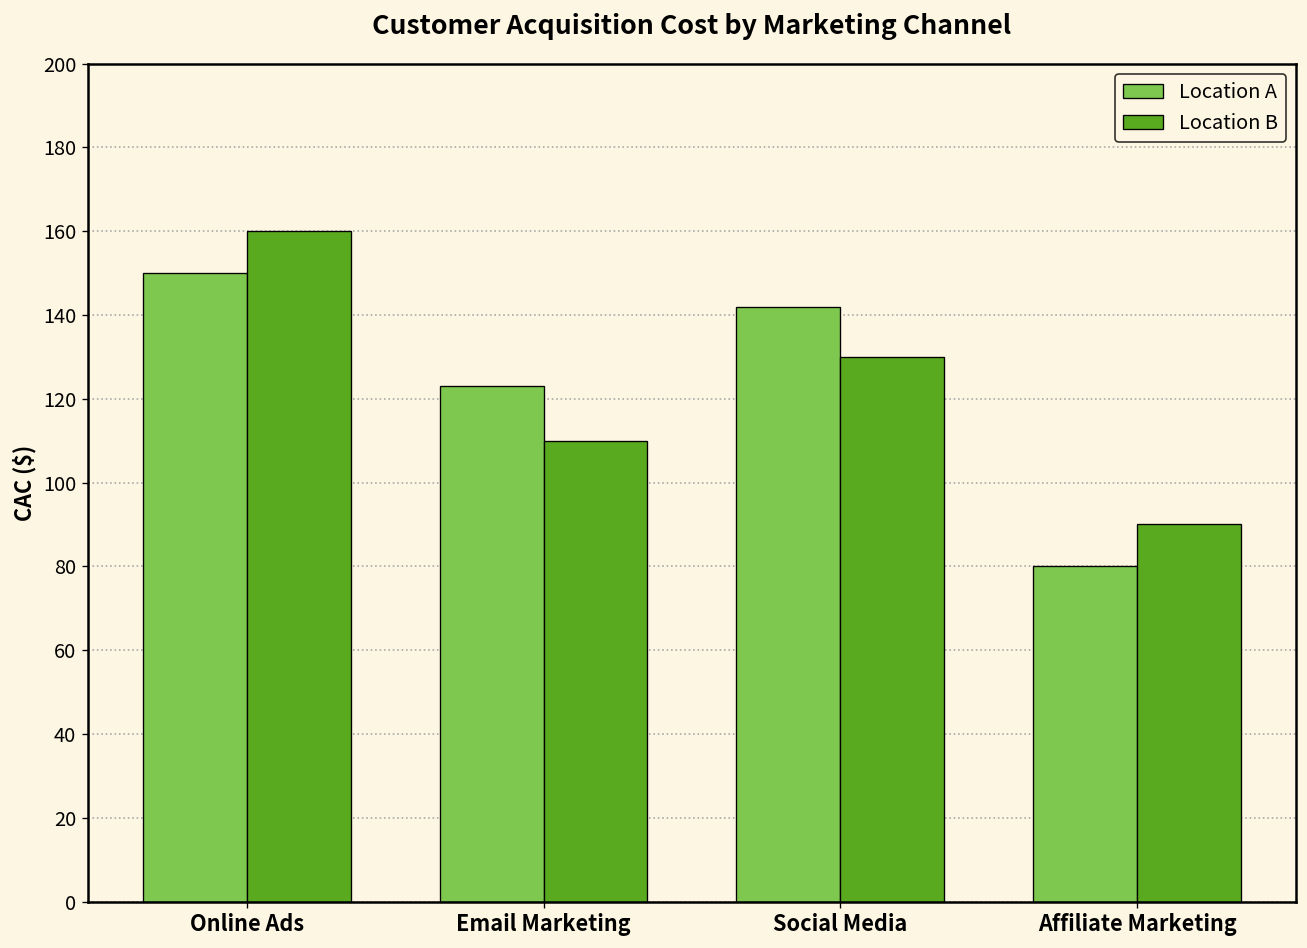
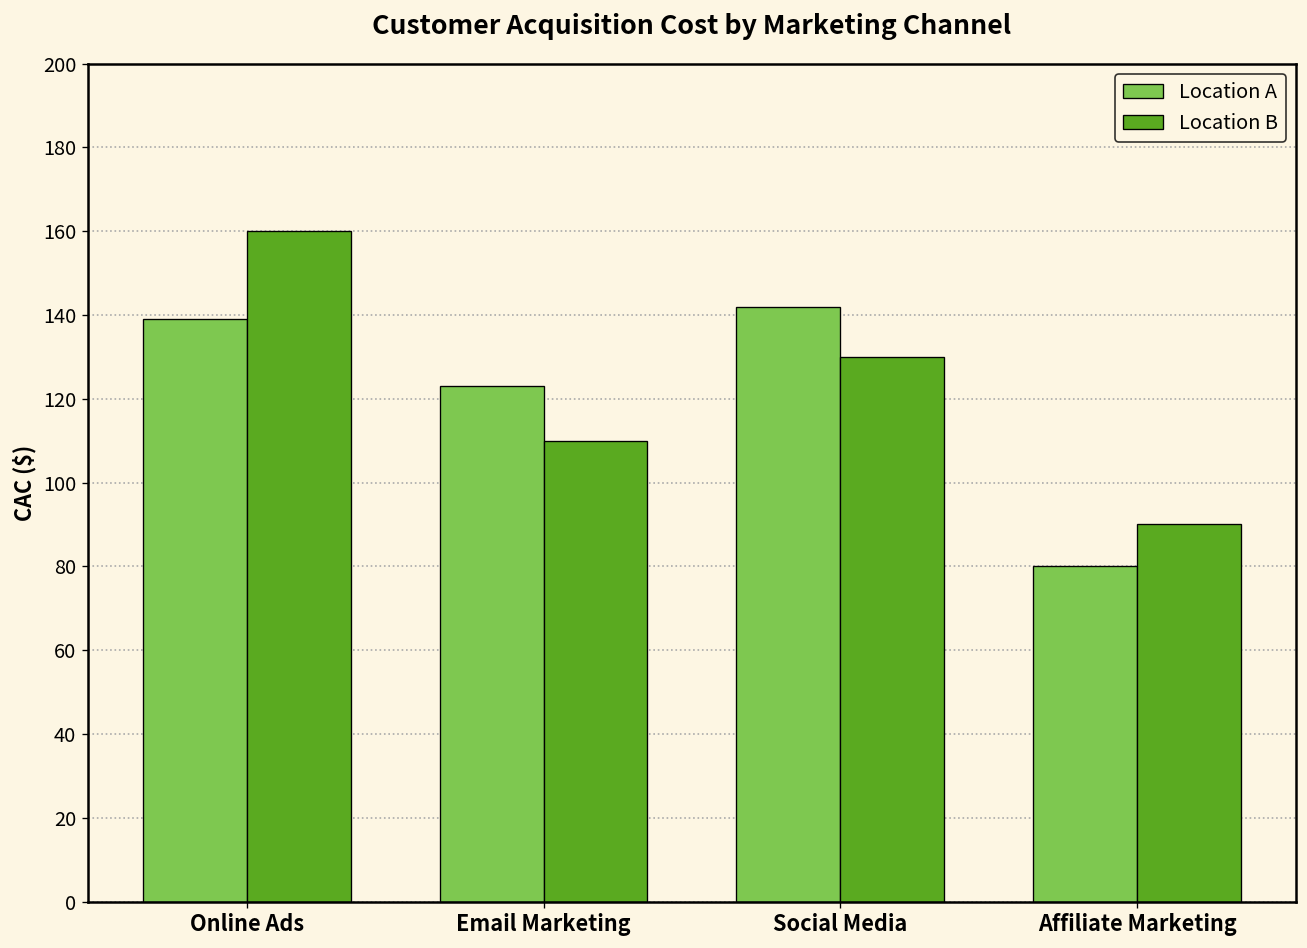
  {
    "Location A": {
-     "Online Ads": 150,
+     "Online Ads": 139,
      "Email Marketing": 123,
      "Social Media": 142,
      "Affiliate Marketing": 80
    },
    "Location B": {
      "Online Ads": 160,
      "Email Marketing": 110,
      "Social Media": 130,
      "Affiliate Marketing": 90
    }
  }
